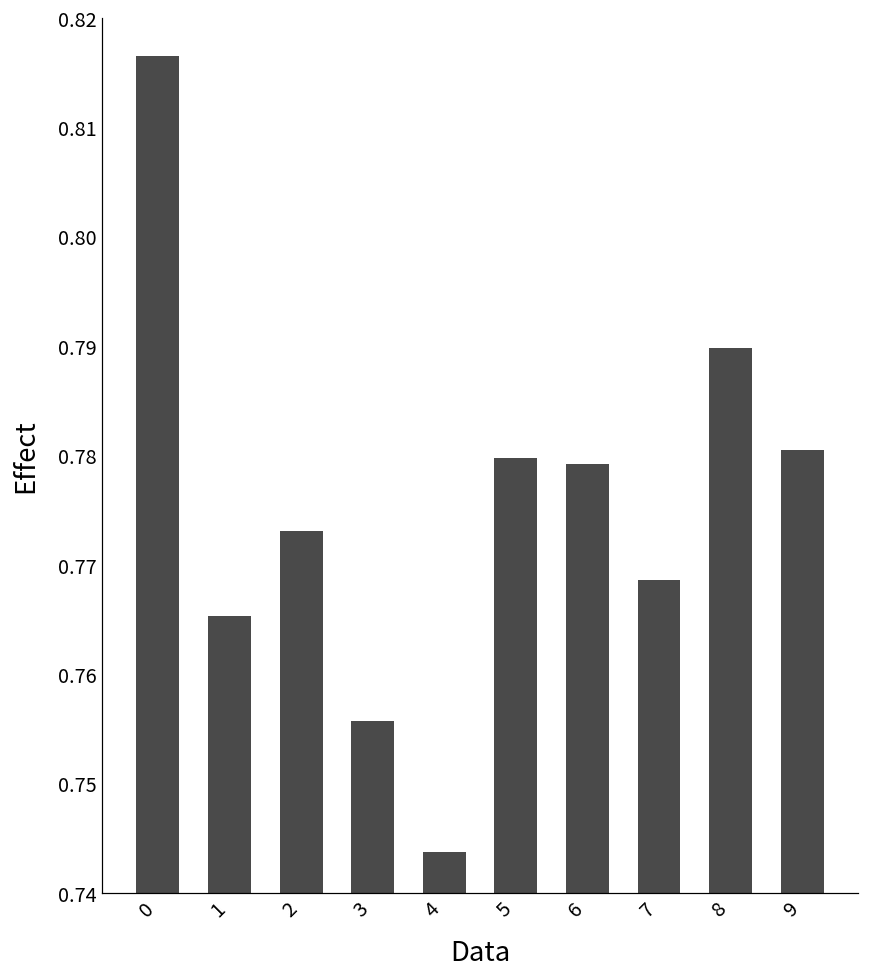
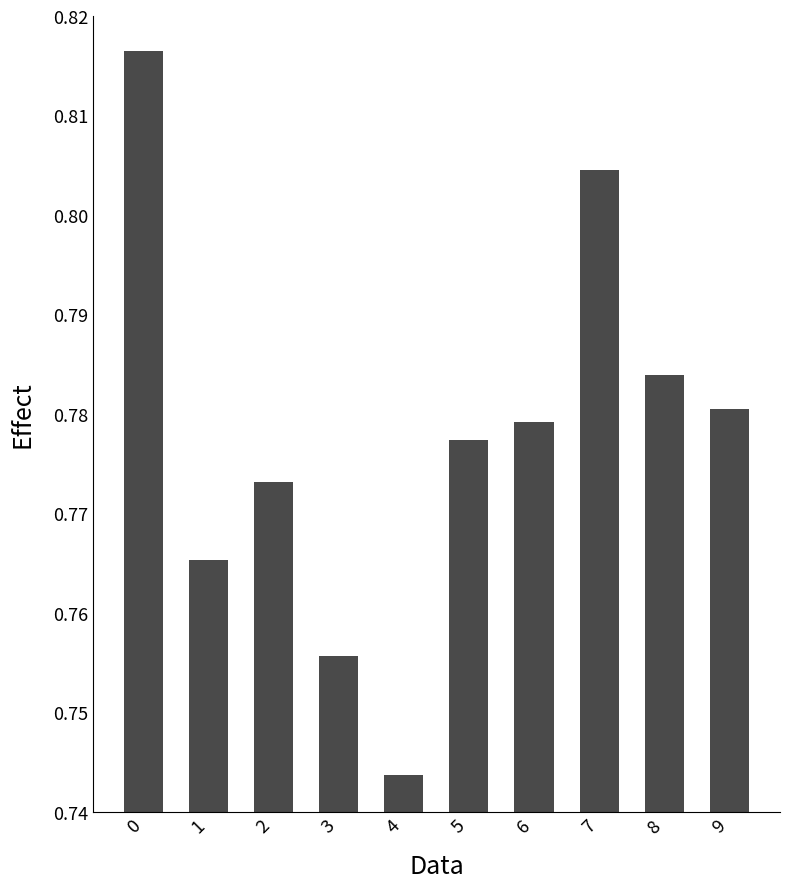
  {
    "0": 0.817,
    "1": 0.765,
    "2": 0.773,
    "3": 0.756,
    "4": 0.744,
-   "5": 0.780,
+   "5": 0.777,
    "6": 0.779,
-   "7": 0.769,
-   "8": 0.790,
+   "7": 0.805,
+   "8": 0.784,
    "9": 0.780
  }
